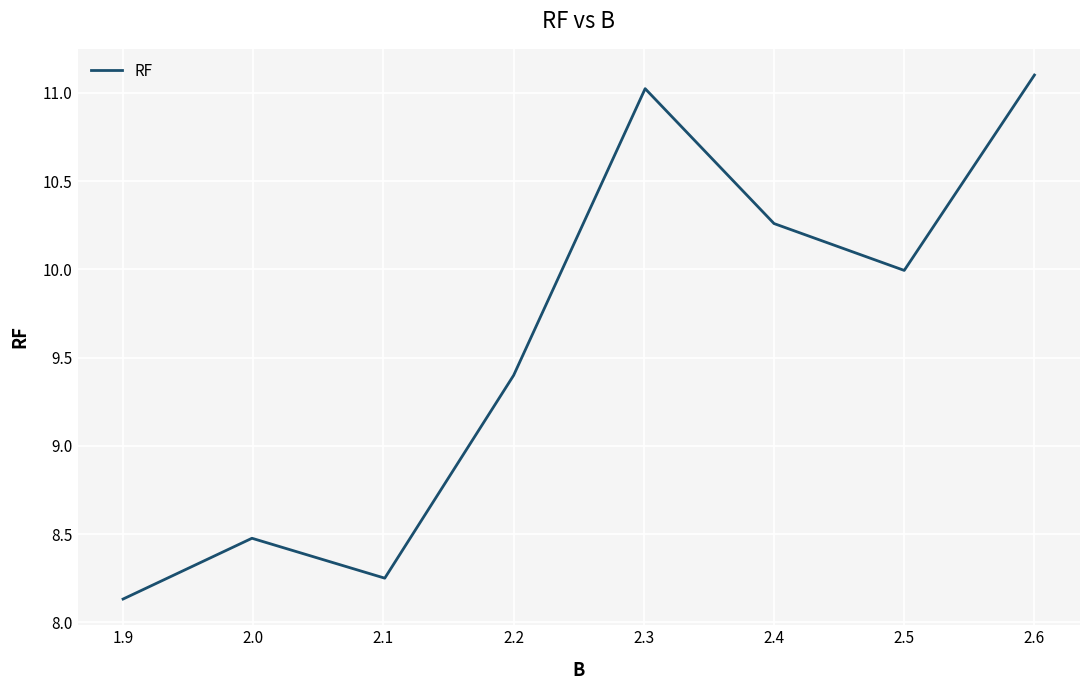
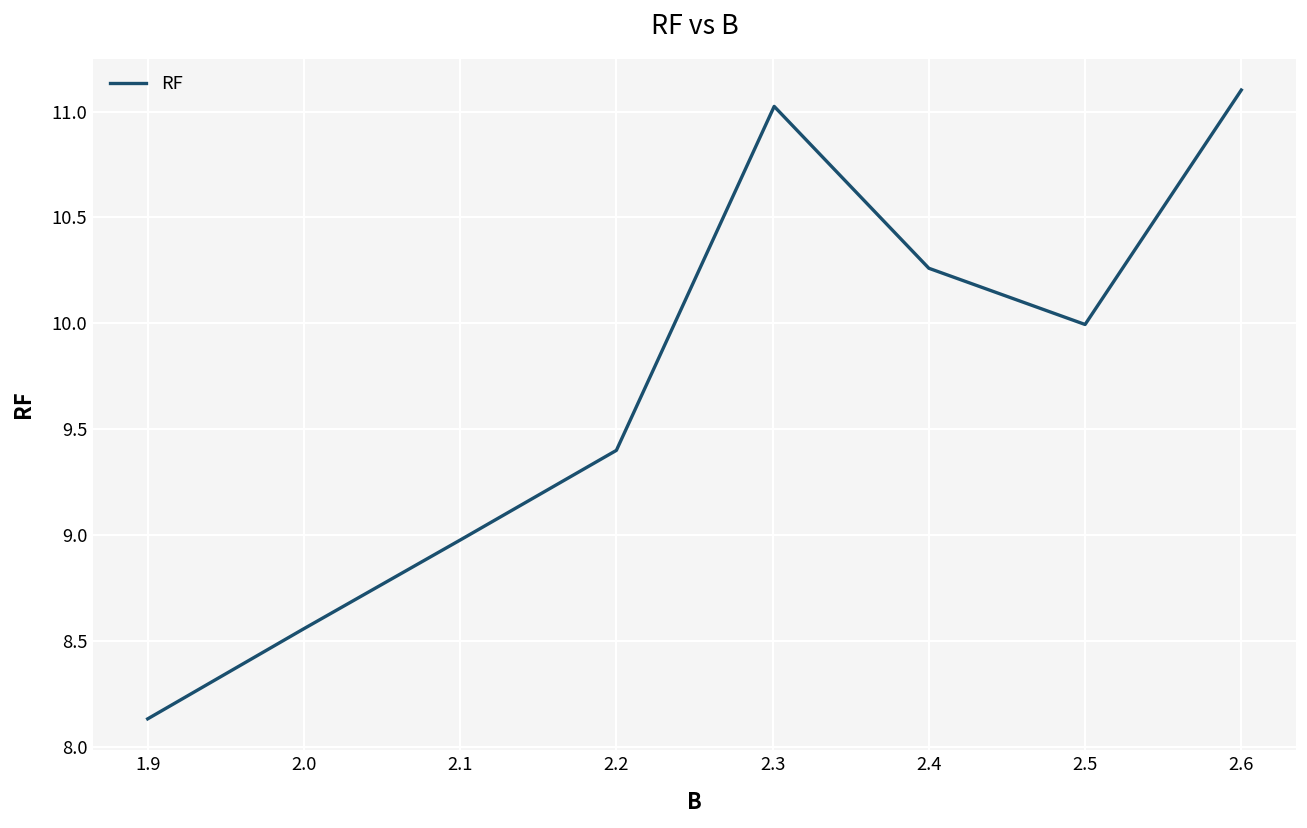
  {
    "1.9": 8.13,
-   "2.0": 8.48,
-   "2.1": 8.25,
+   "2.0": 8.55,
+   "2.1": 8.98,
    "2.2": 9.40,
    "2.3": 11.02,
    "2.4": 10.26,
    "2.5": 9.99,
    "2.6": 11.10
  }
